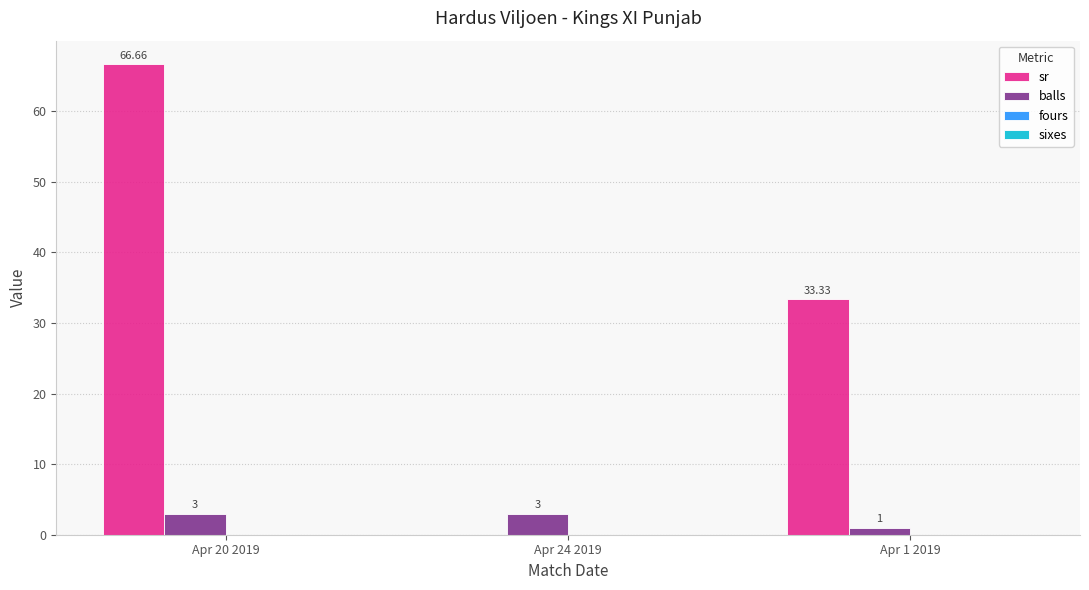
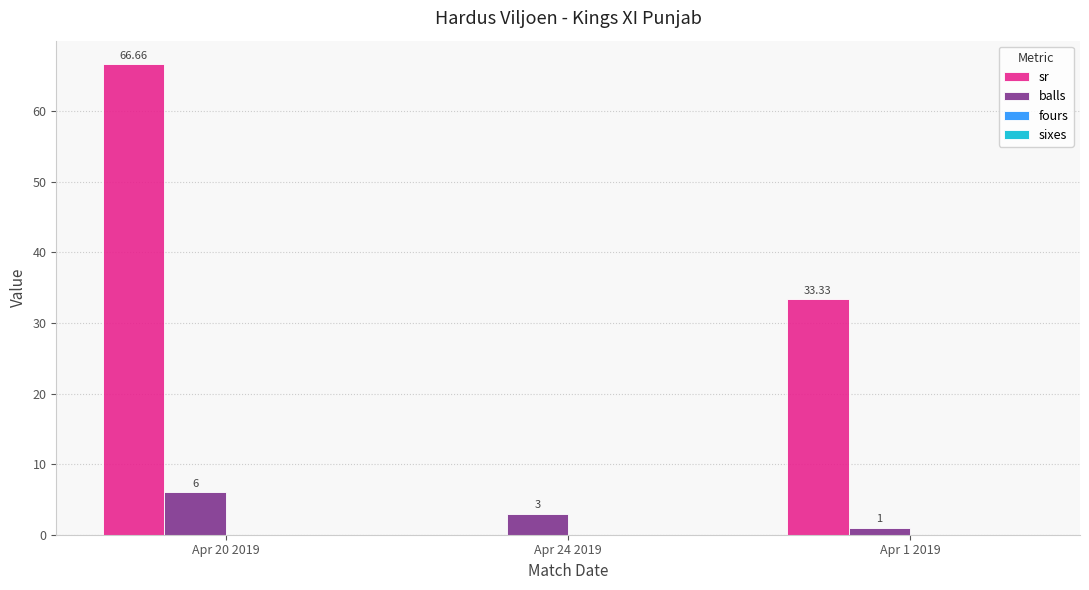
  {
    "sr": {
      "Apr 20 2019": 66.66,
      "Apr 1 2019": 33.33
    },
    "balls": {
-     "Apr 20 2019": 3,
+     "Apr 20 2019": 6,
      "Apr 24 2019": 3,
      "Apr 1 2019": 1
    },
    "fours": {
      "Apr 20 2019": 0,
      "Apr 24 2019": 0,
      "Apr 1 2019": 0
    },
    "sixes": {
      "Apr 20 2019": 0,
      "Apr 24 2019": 0,
      "Apr 1 2019": 0
    }
  }
